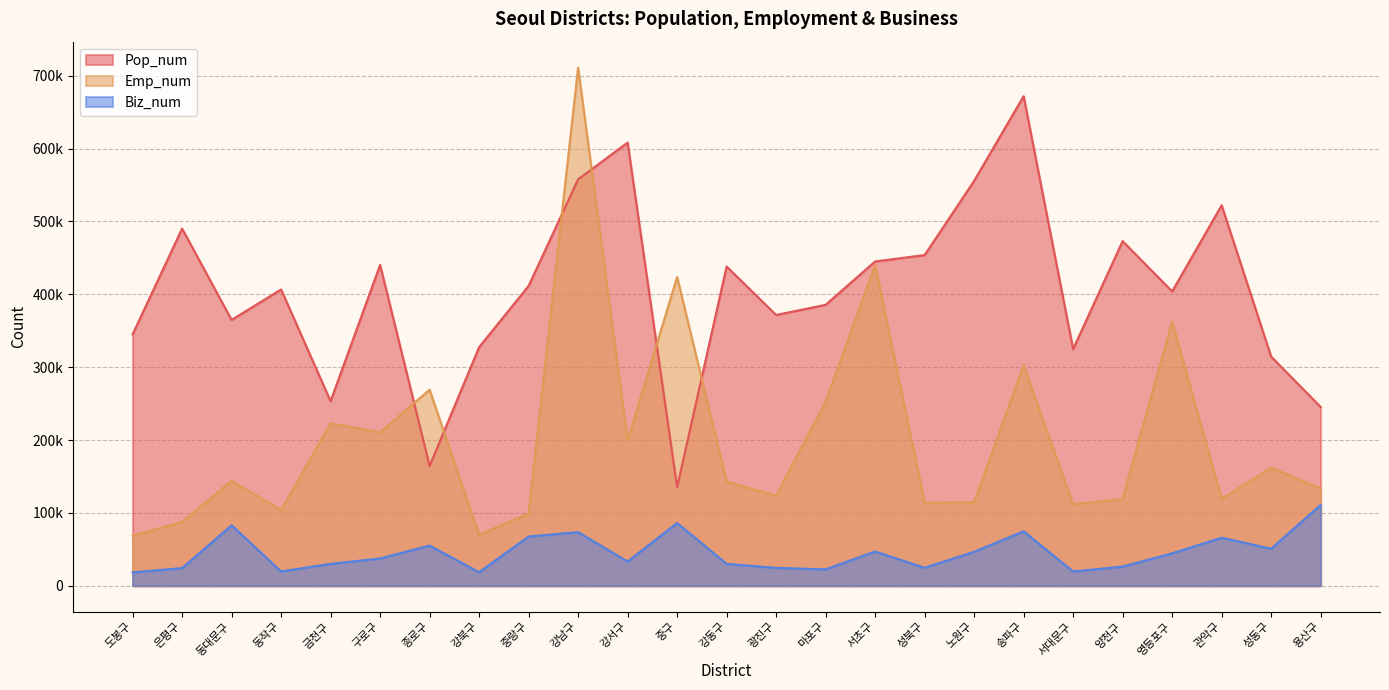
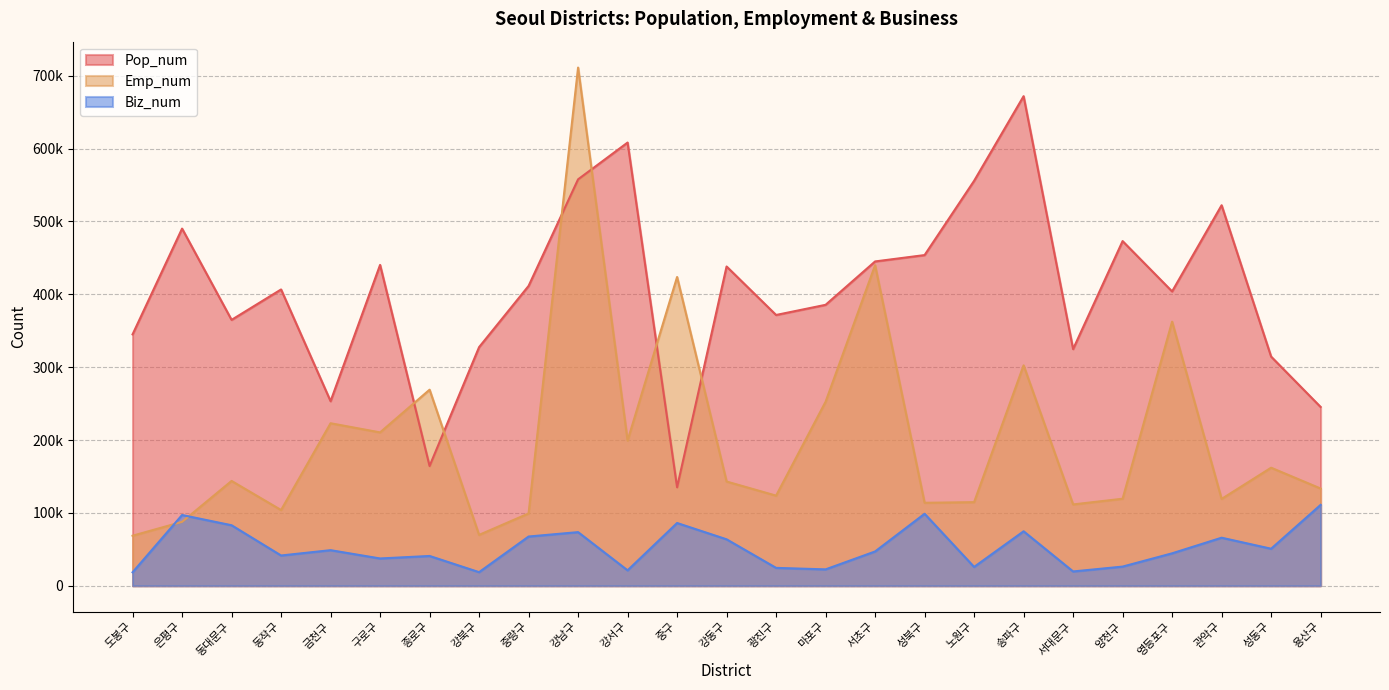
  {
    "Biz_num": {
      "도봉구": 20000,
-     "은평구": 20000,
+     "은평구": 100000,
      "동대문구": 80000,
-     "동작구": 20000,
-     "금천구": 30000,
+     "동작구": 40000,
+     "금천구": 50000,
      "구로구": 40000,
-     "종로구": 60000,
+     "종로구": 40000,
      "강북구": 20000,
      "중랑구": 70000,
      "강남구": 70000,
-     "강서구": 30000,
+     "강서구": 20000,
      "중구": 90000,
-     "강동구": 30000,
+     "강동구": 60000,
      "광진구": 20000,
      "마포구": 20000,
      "서초구": 50000,
-     "성북구": 20000,
-     "노원구": 50000,
+     "성북구": 100000,
+     "노원구": 30000,
      "송파구": 70000,
      "서대문구": 20000,
      "양천구": 30000,
      "영등포구": 40000,
      "관악구": 70000,
      "성동구": 50000,
      "용산구": 110000
    }
  }
